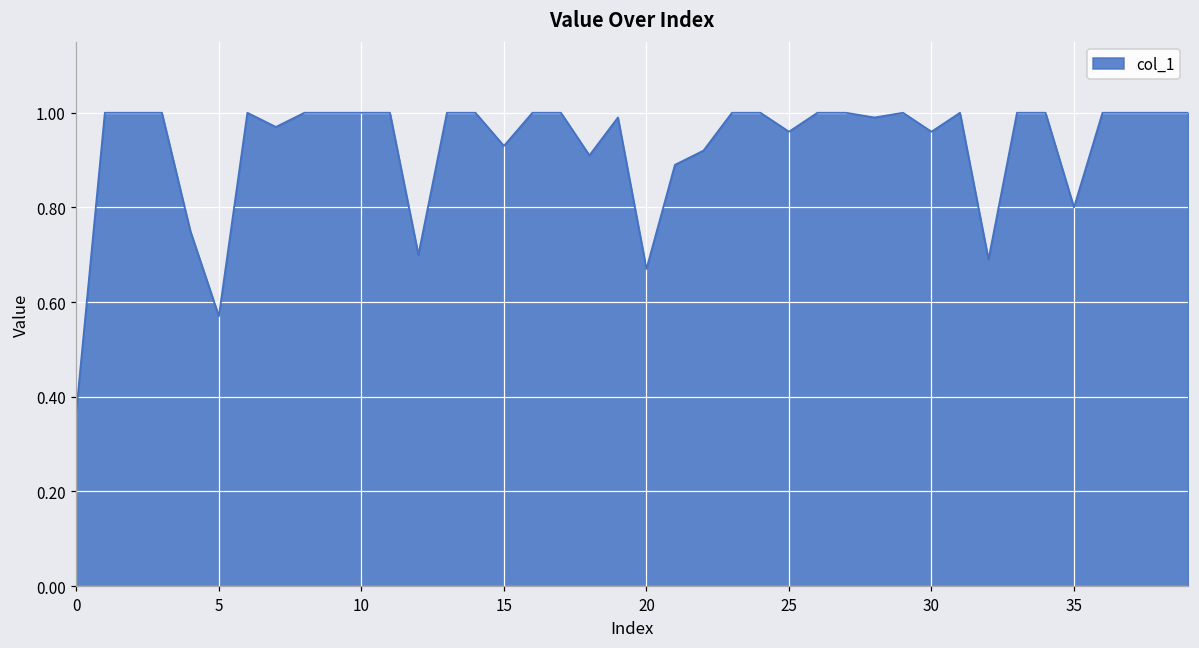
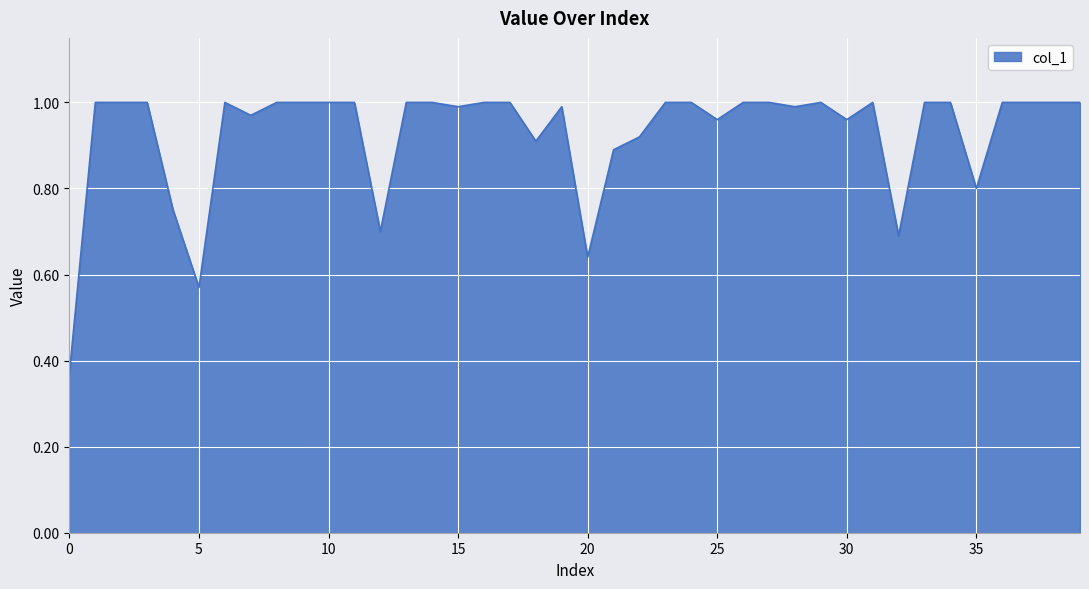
  {
    "0": 0.37,
    "5": 0.57,
    "10": 1.00,
-   "15": 0.93,
-   "20": 0.67,
+   "15": 0.99,
+   "20": 0.64,
    "25": 0.96,
    "30": 0.96,
    "35": 0.80
  }
